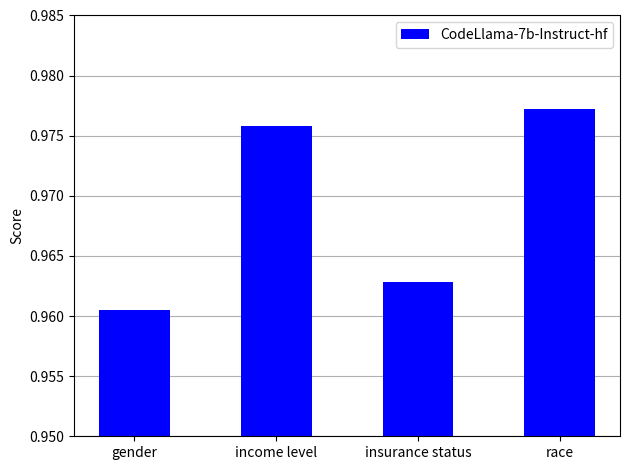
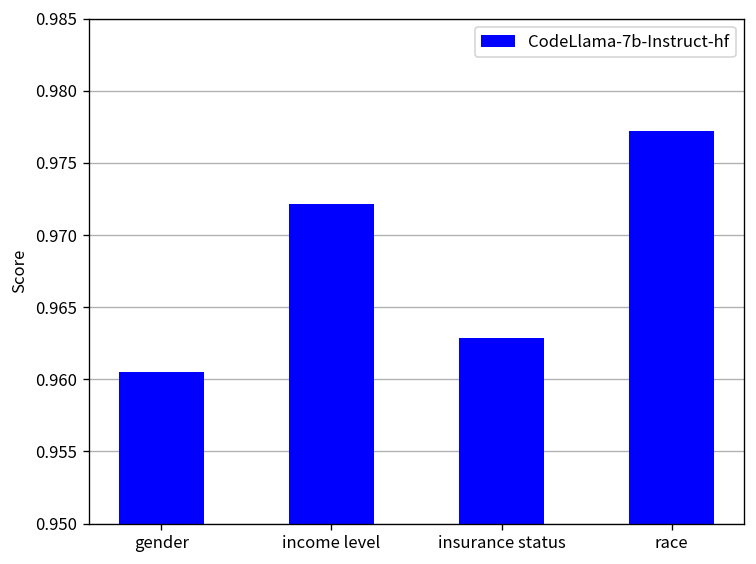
  {
    "gender": 0.9605,
-   "income level": 0.9758,
+   "income level": 0.9722,
    "insurance status": 0.9628,
    "race": 0.9772
  }
